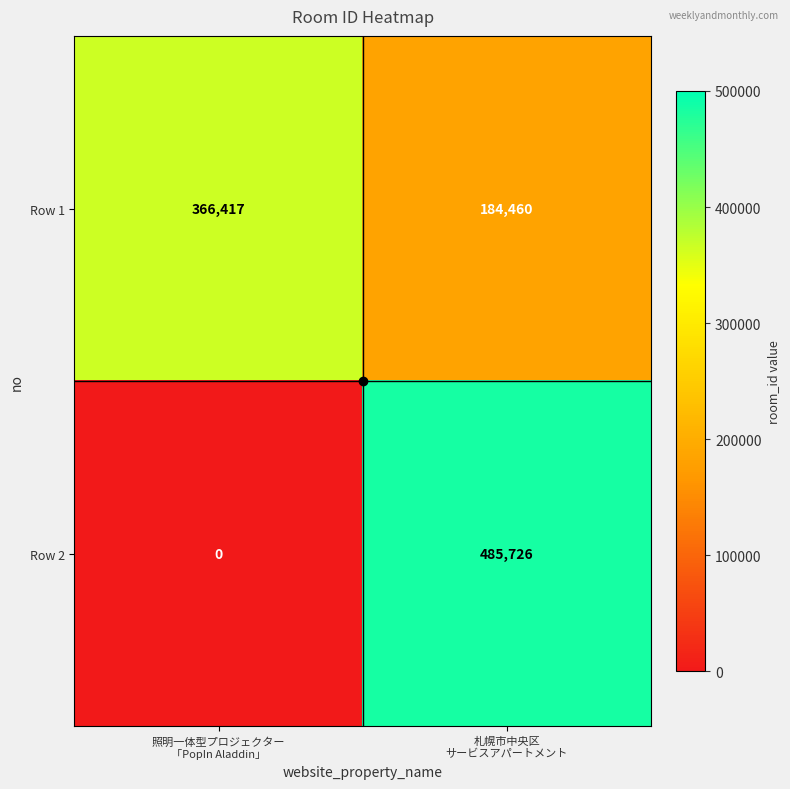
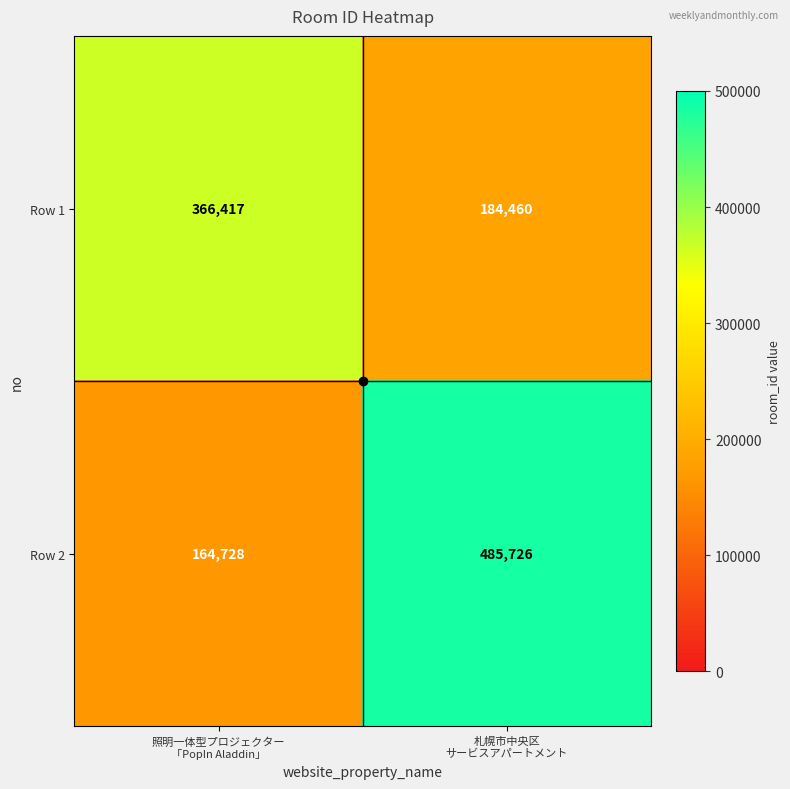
  {
    "Row 1": {
      "照明一体型プロジェクター 「PopIn Aladdin」": "366,417",
      "札幌市中央区 サービスアパートメント": "184,460"
    },
    "Row 2": {
-     "照明一体型プロジェクター 「PopIn Aladdin」": "0",
+     "照明一体型プロジェクター 「PopIn Aladdin」": "164,728",
      "札幌市中央区 サービスアパートメント": "485,726"
    }
  }
